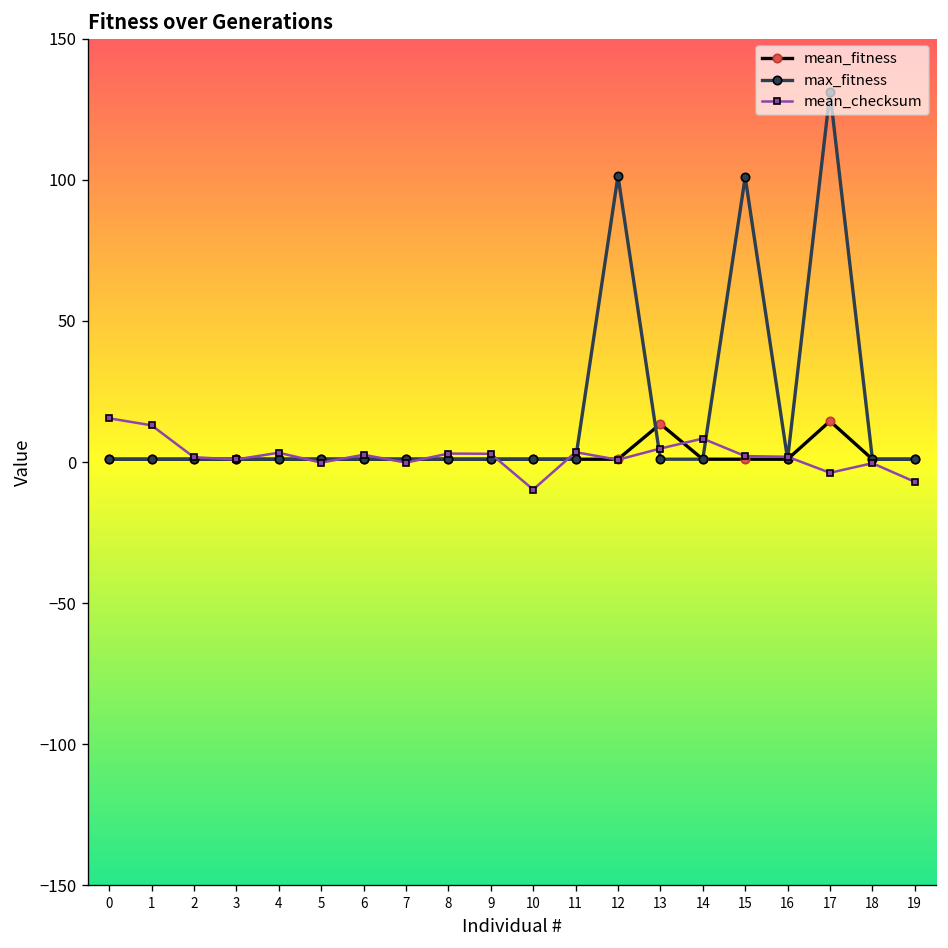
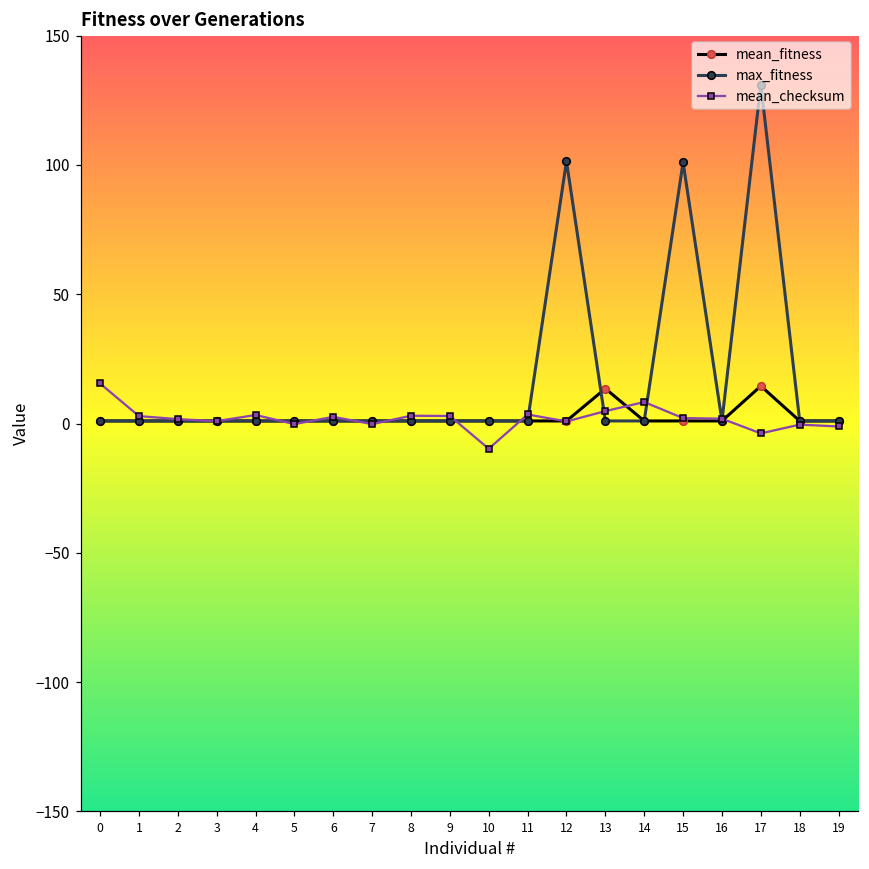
  {
    "mean_fitness": {
      "13": 14,
      "15": 1,
      "17": 15
    },
    "max_fitness": {
      "12": 101,
      "13": 1,
      "15": 101
    },
    "mean_checksum": {
      "0": 15,
-     "1": 13,
+     "1": 3,
      "4": 3,
      "5": 0,
      "6": 3,
      "7": 0,
      "8": 3,
      "9": 3,
      "10": -10,
      "11": 4,
      "13": 5,
      "14": 8,
      "15": 2,
      "17": -4,
      "18": 0,
-     "19": -7
+     "19": -1
    }
  }
